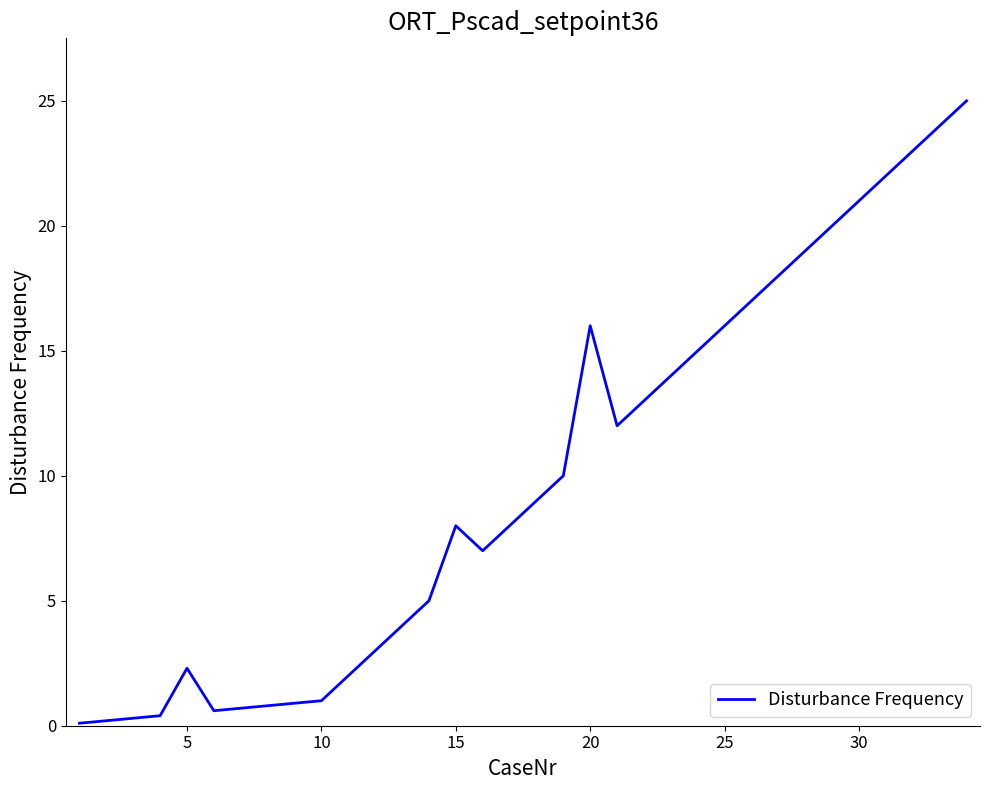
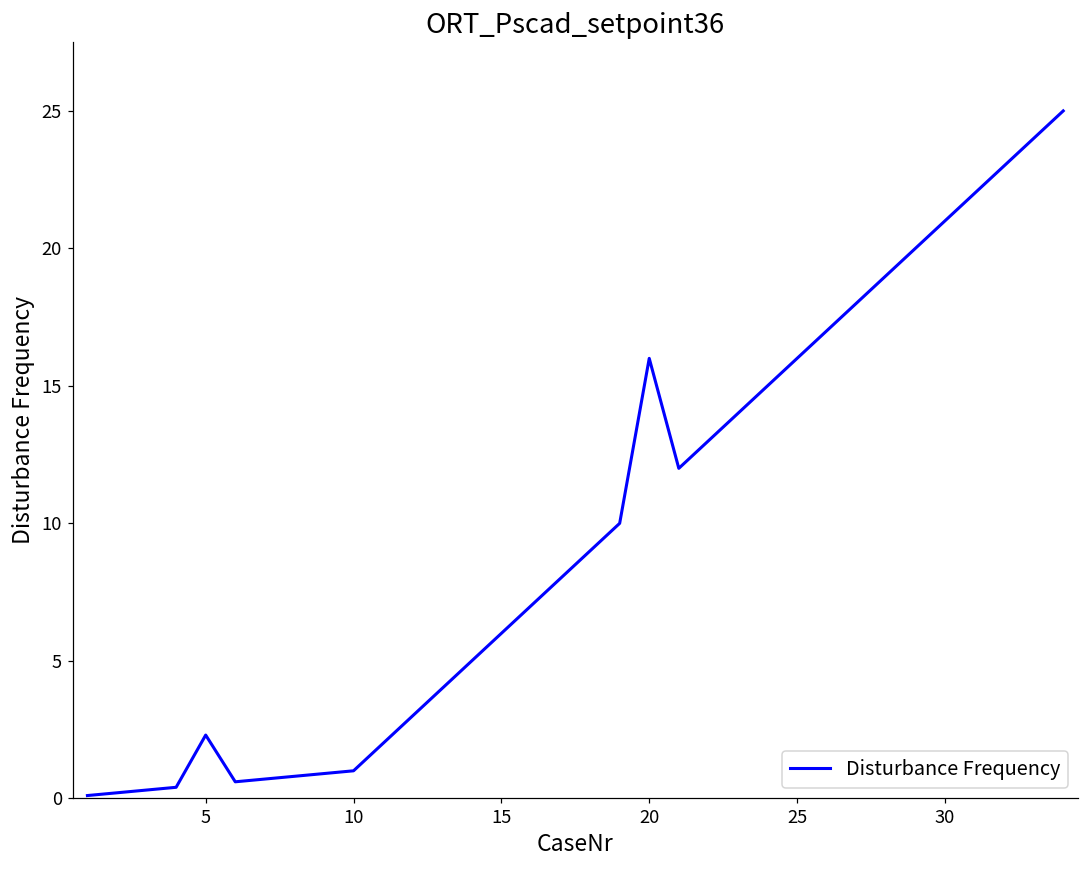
  {
    "5": 2.3,
    "10": 1,
-   "15": 8,
+   "15": 6,
    "20": 16,
    "25": 16,
    "30": 21
  }
